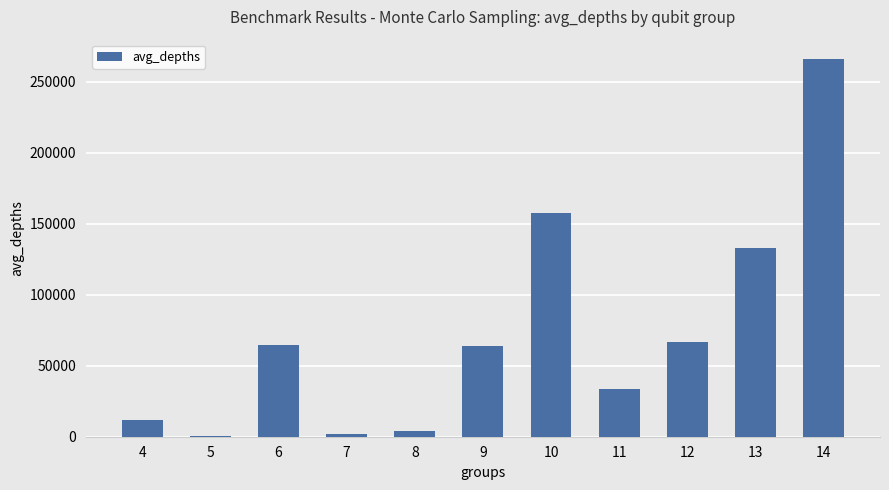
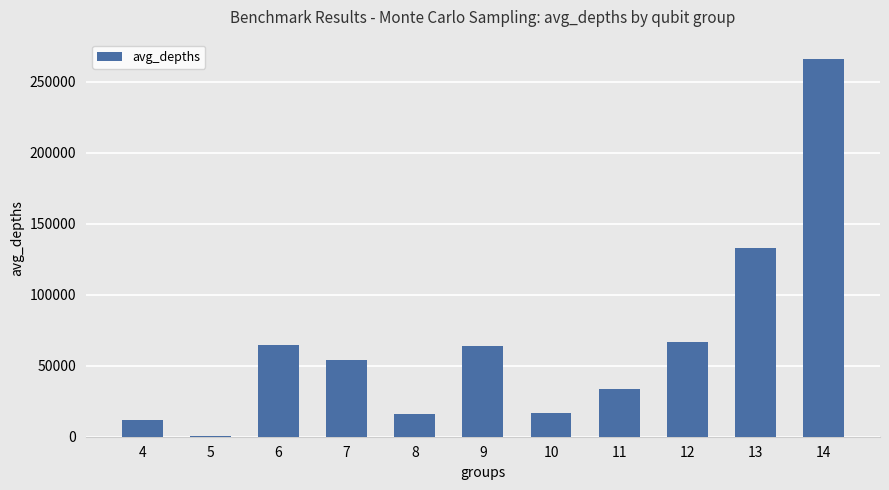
  {
    "4": 12000,
    "6": 64000,
-   "7": 2000,
-   "8": 4000,
+   "7": 54000,
+   "8": 16000,
    "9": 64000,
-   "10": 157000,
+   "10": 17000,
    "11": 33000,
    "12": 67000,
    "13": 133000,
    "14": 266000
  }
